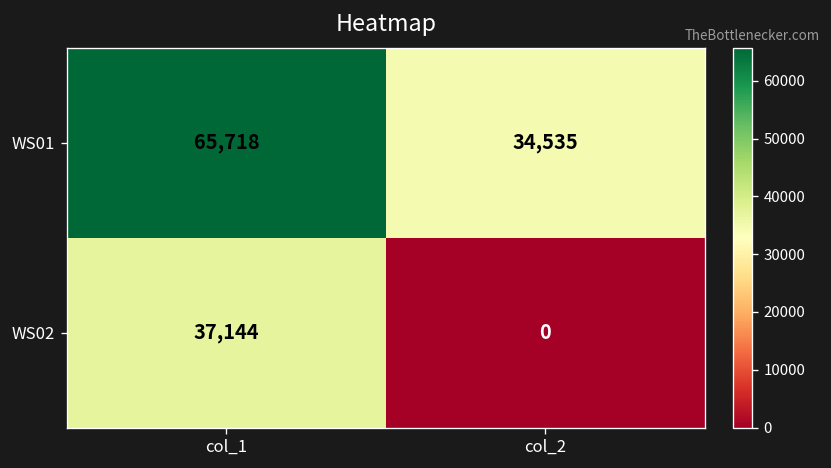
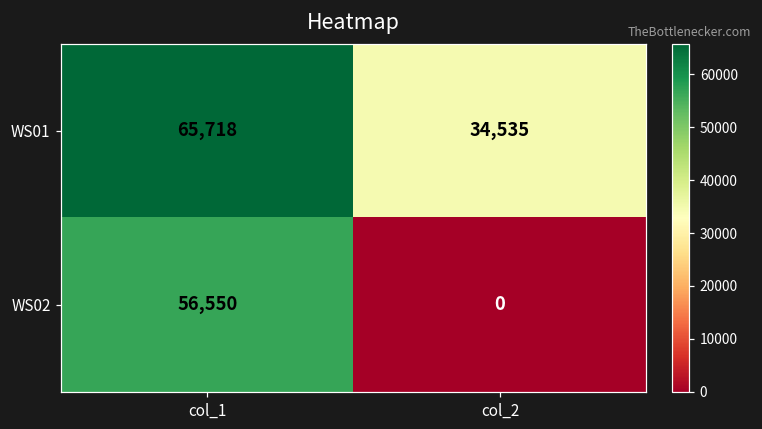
  {
    "WS01": {
      "col_1": "65,718",
      "col_2": "34,535"
    },
    "WS02": {
-     "col_1": "37,144",
+     "col_1": "56,550",
      "col_2": "0"
    }
  }
